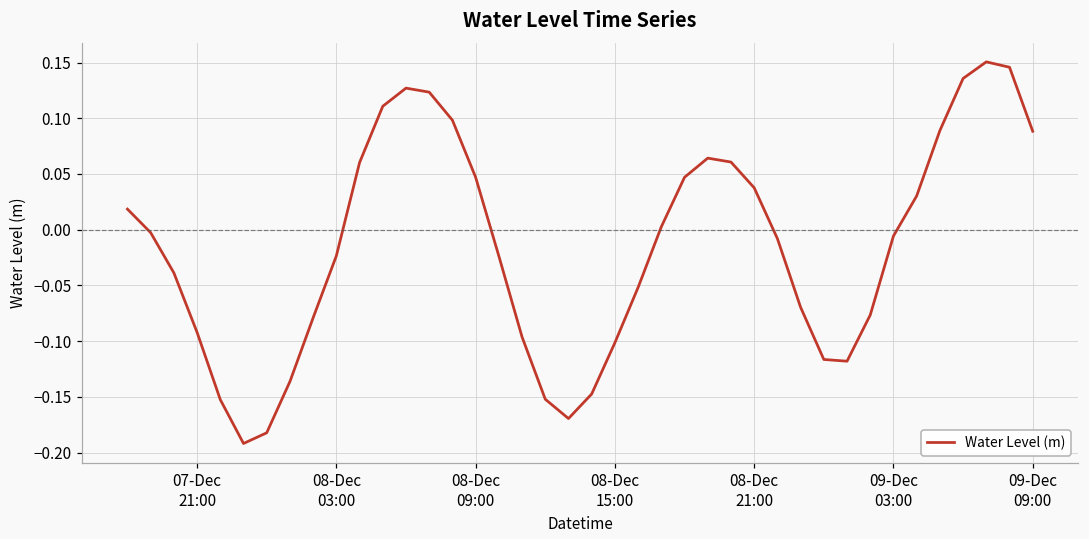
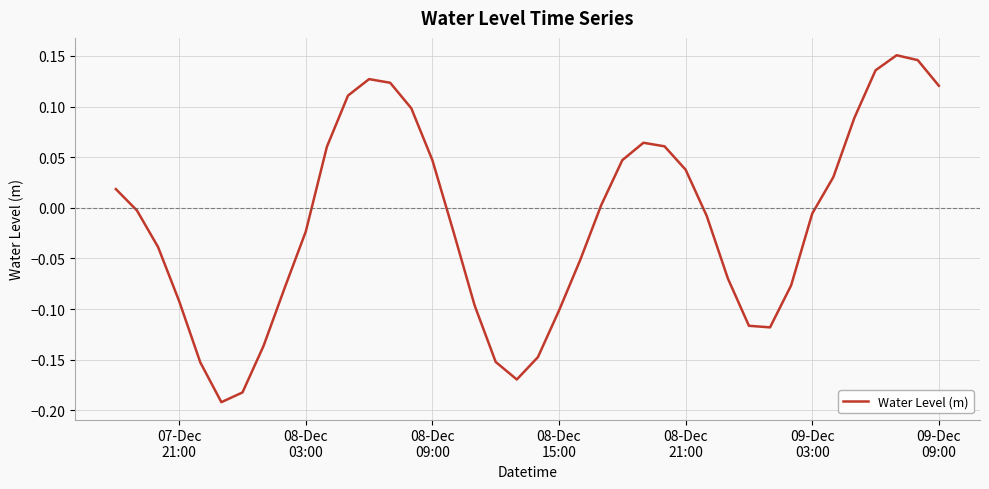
  {
    "07-Dec 21:00": -0.092,
    "08-Dec 03:00": -0.023,
    "08-Dec 09:00": 0.047,
    "08-Dec 15:00": -0.101,
    "08-Dec 21:00": 0.038,
    "09-Dec 03:00": -0.006,
-   "09-Dec 09:00": 0.088
+   "09-Dec 09:00": 0.120
  }
